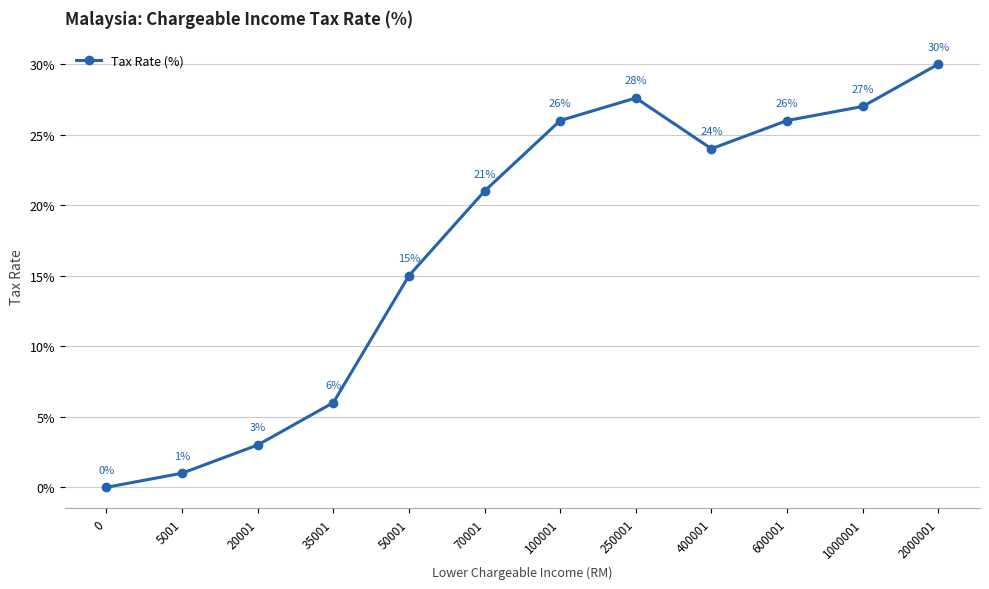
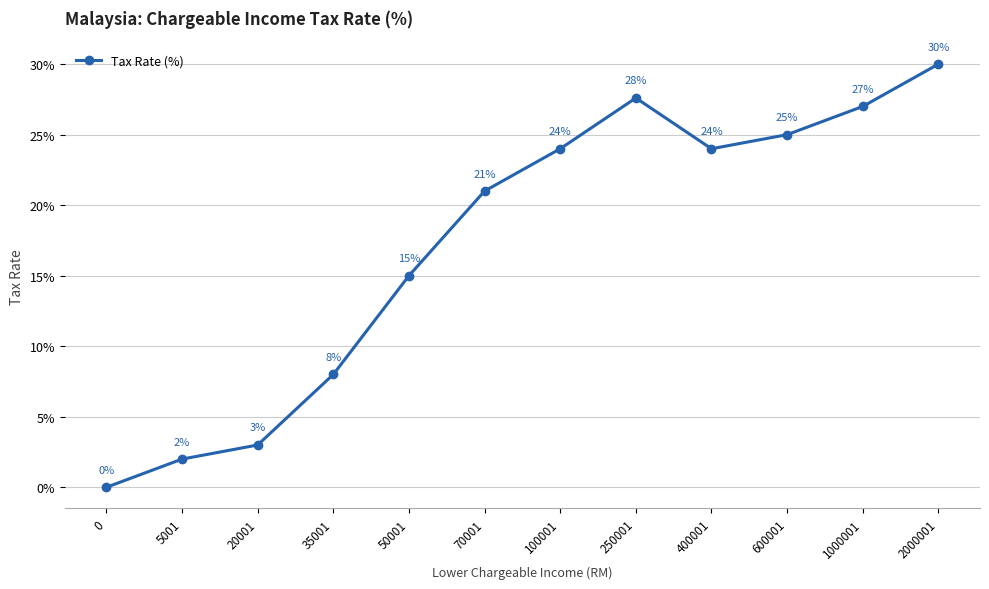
  {
    "0": "0%",
-   "5001": "1%",
+   "5001": "2%",
    "20001": "3%",
-   "35001": "6%",
+   "35001": "8%",
    "50001": "15%",
    "70001": "21%",
-   "100001": "26%",
+   "100001": "24%",
    "250001": "28%",
    "400001": "24%",
-   "600001": "26%",
+   "600001": "25%",
    "1000001": "27%",
    "2000001": "30%"
  }
